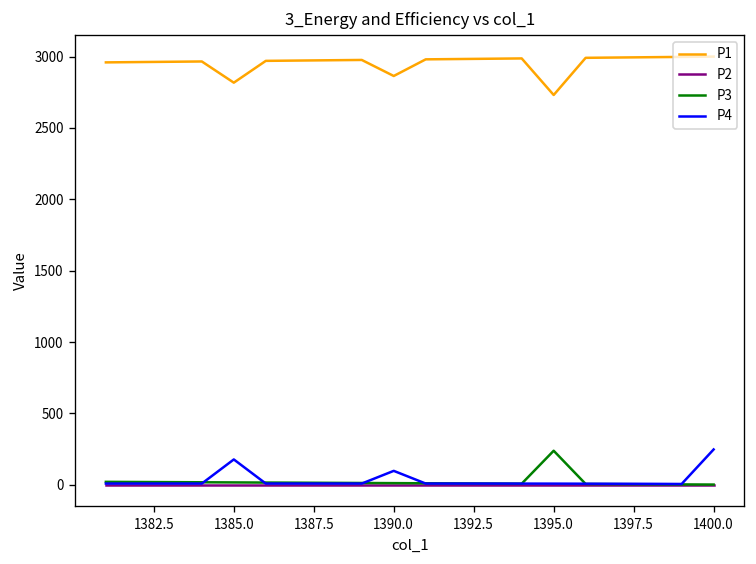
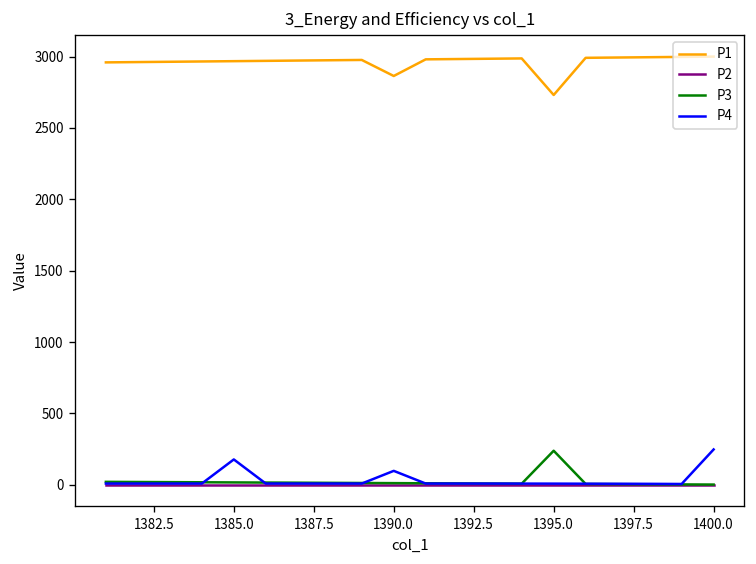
  {
    "P1": {
-     "1385.0": 2820,
+     "1385.0": 2970,
      "1390.0": 2860,
      "1395.0": 2730
    },
    "P3": {
      "1395.0": 240
    },
    "P4": {
      "1385.0": 180,
      "1390.0": 100,
      "1400.0": 250
    }
  }
